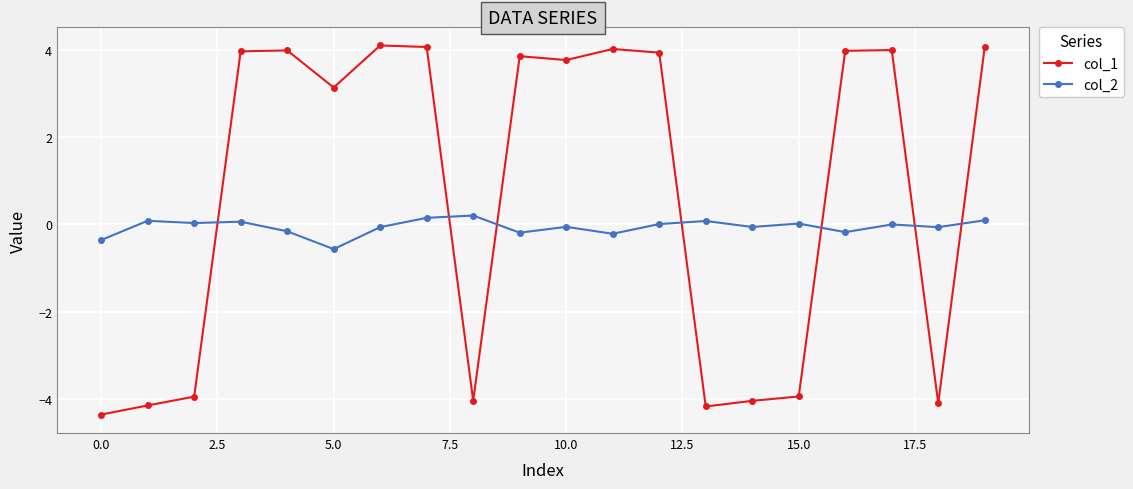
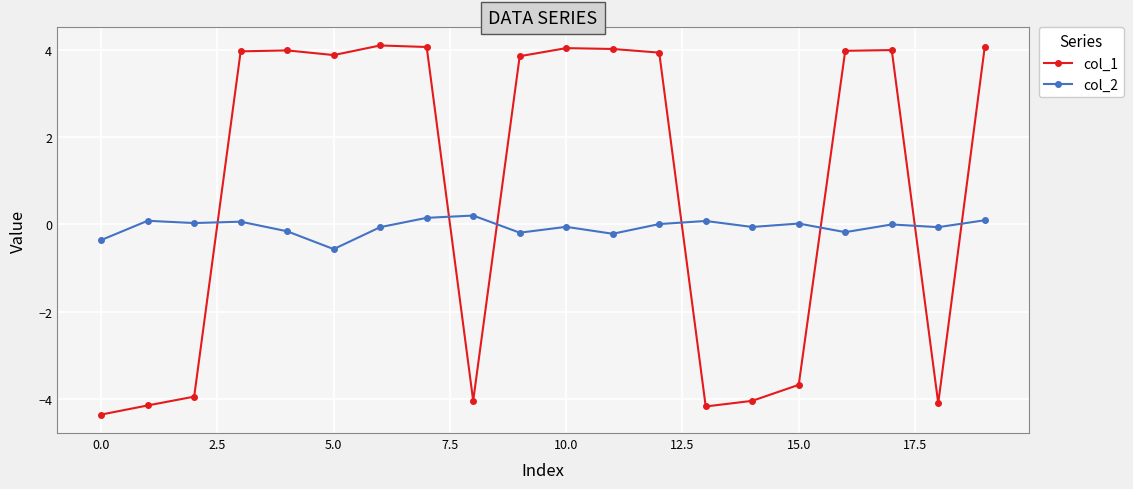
  {
    "col_1": {
      "0.0": -4.4,
-     "5.0": 3.1,
-     "10.0": 3.8,
-     "15.0": -3.9
+     "5.0": 3.9,
+     "10.0": 4.0,
+     "15.0": -3.7
    },
    "col_2": {
      "0.0": -0.4,
      "5.0": -0.6,
      "10.0": -0.1,
      "15.0": 0.0
    }
  }
